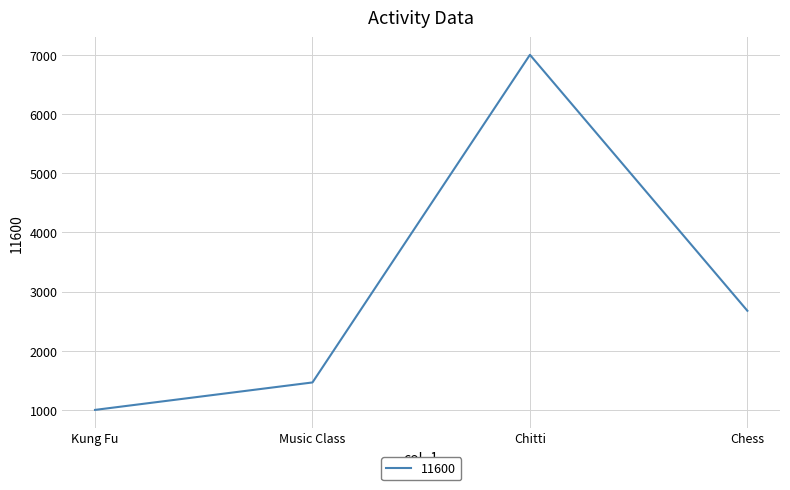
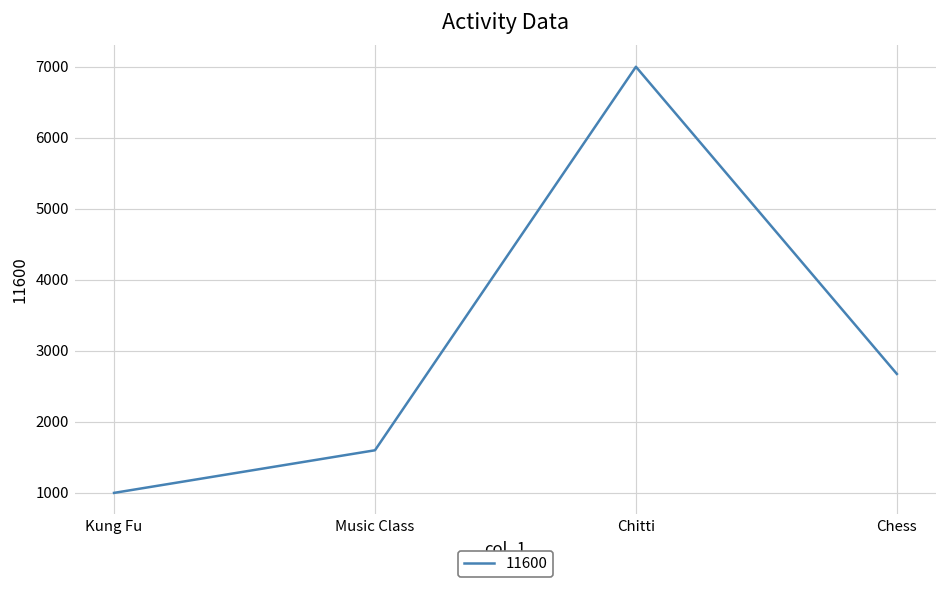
  {
    "Kung Fu": 1000,
-   "Music Class": 1500,
+   "Music Class": 1600,
    "Chitti": 7000,
    "Chess": 2700
  }
